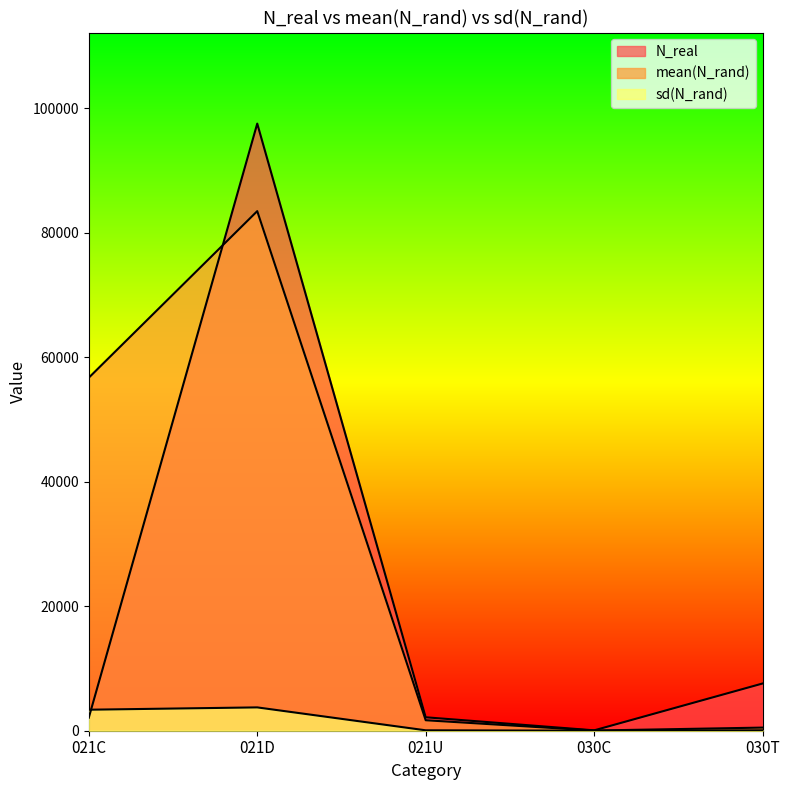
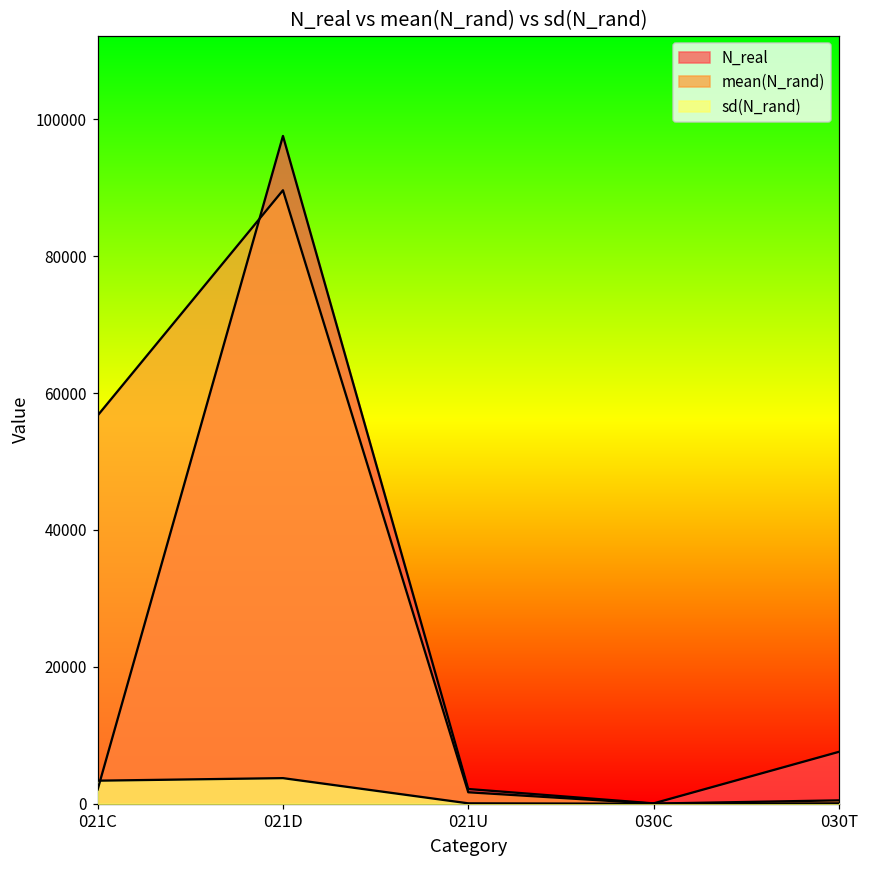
  {
    "N_real": {
      "021C": 2000,
      "021D": 98000,
      "021U": 2000,
      "030T": 8000
    },
    "mean(N_rand)": {
      "021C": 57000,
-     "021D": 83000,
+     "021D": 90000,
      "021U": 2000,
      "030T": 1000
    },
    "sd(N_rand)": {
      "021C": 3000,
      "021D": 4000,
      "021U": 0,
      "030T": 0
    }
  }
